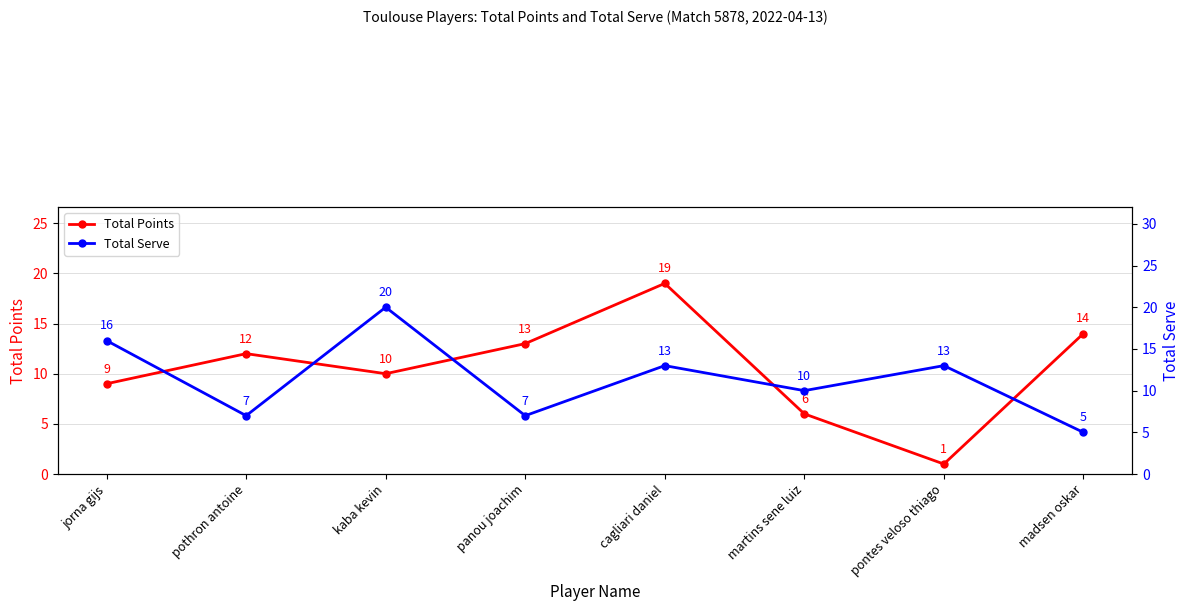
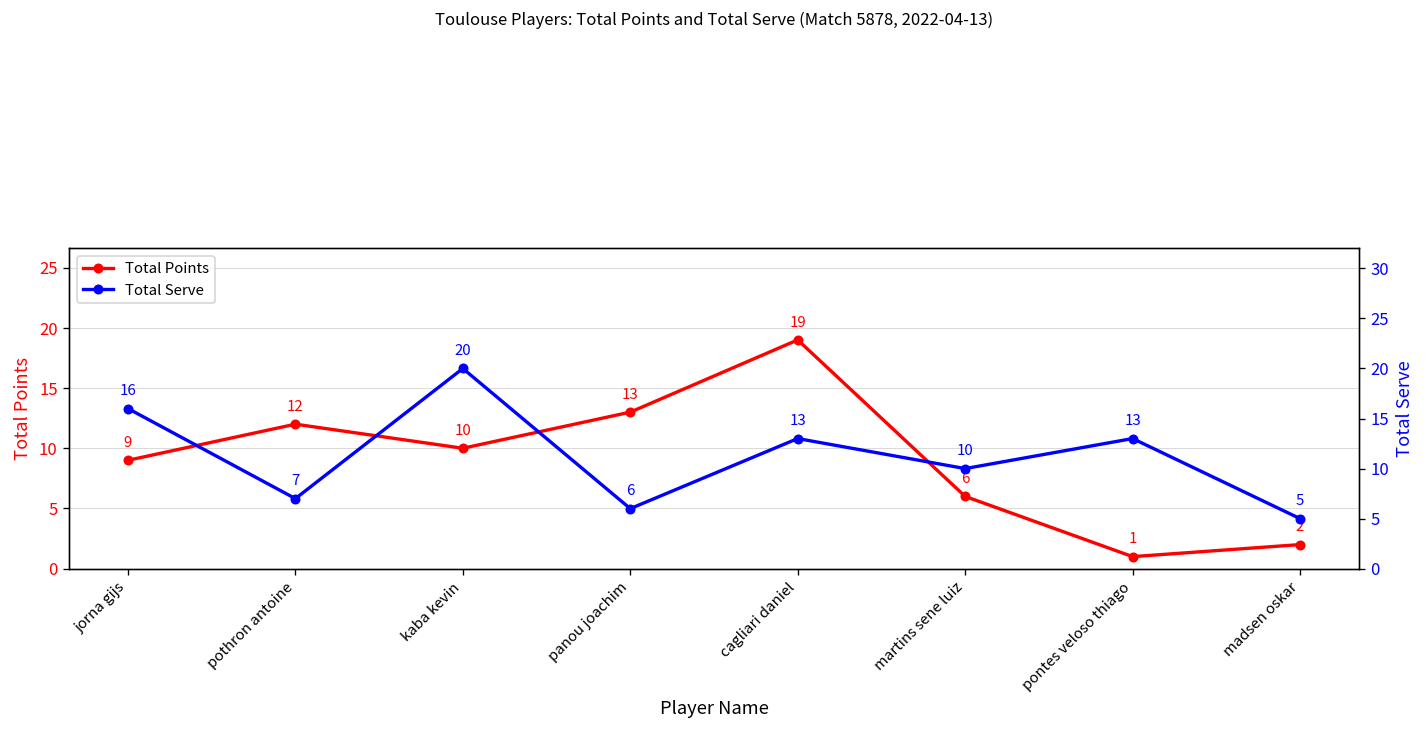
  {
    "Total Points": {
      "jorna gijs": 9,
      "pothron antoine": 12,
      "kaba kevin": 10,
      "panou joachim": 13,
      "cagliari daniel": 19,
      "martins sene luiz": 6,
      "pontes veloso thiago": 1,
-     "madsen oskar": 14
+     "madsen oskar": 2
    },
    "Total Serve": {
      "jorna gijs": 16,
      "pothron antoine": 7,
      "kaba kevin": 20,
-     "panou joachim": 7,
+     "panou joachim": 6,
      "cagliari daniel": 13,
      "martins sene luiz": 10,
      "pontes veloso thiago": 13,
      "madsen oskar": 5
    }
  }
